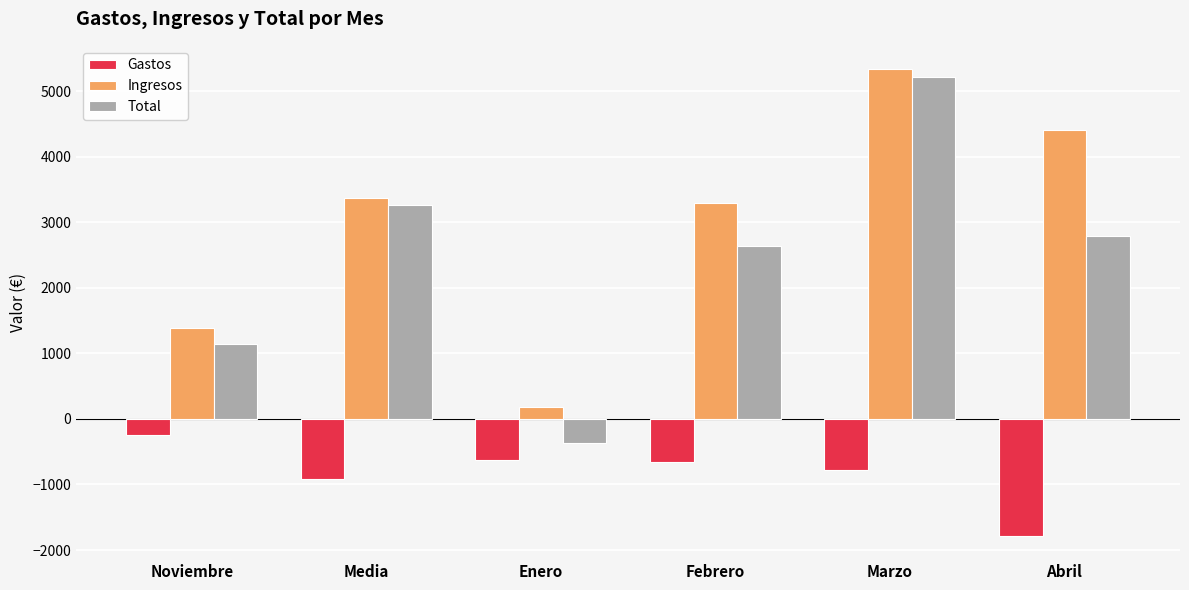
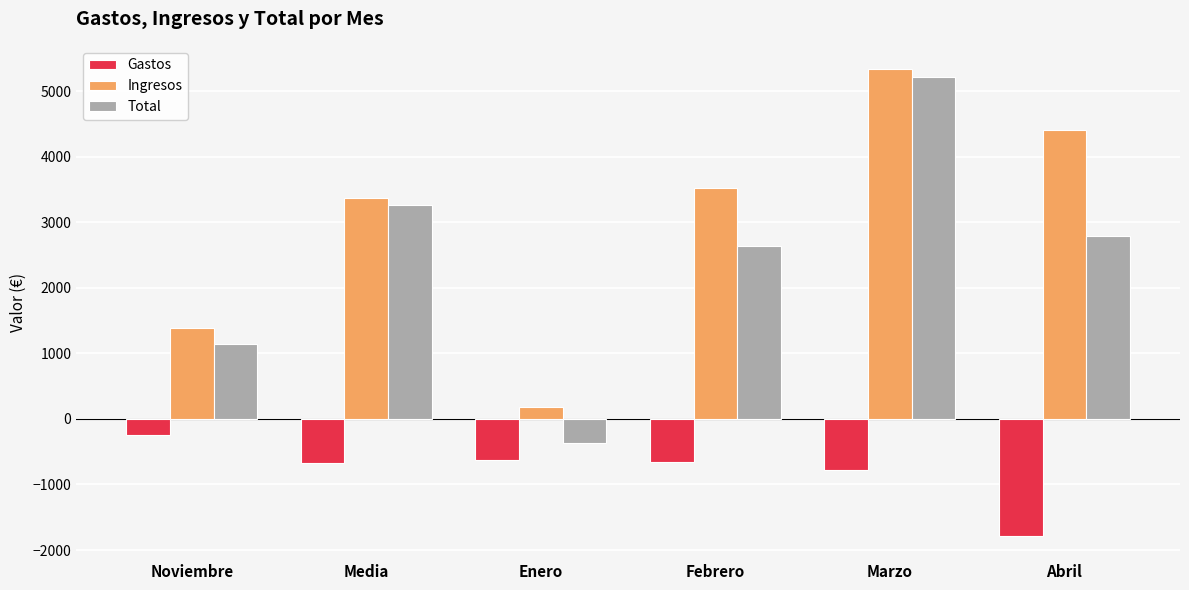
  {
    "Gastos": {
      "Noviembre": -200,
-     "Media": -900,
+     "Media": -700,
      "Enero": -600,
      "Febrero": -700,
      "Marzo": -800,
      "Abril": -1800
    },
    "Ingresos": {
      "Noviembre": 1400,
      "Media": 3400,
      "Enero": 200,
-     "Febrero": 3300,
+     "Febrero": 3500,
      "Marzo": 5300,
      "Abril": 4400
    },
    "Total": {
      "Noviembre": 1100,
      "Media": 3300,
      "Enero": -400,
      "Febrero": 2600,
      "Marzo": 5200,
      "Abril": 2800
    }
  }
